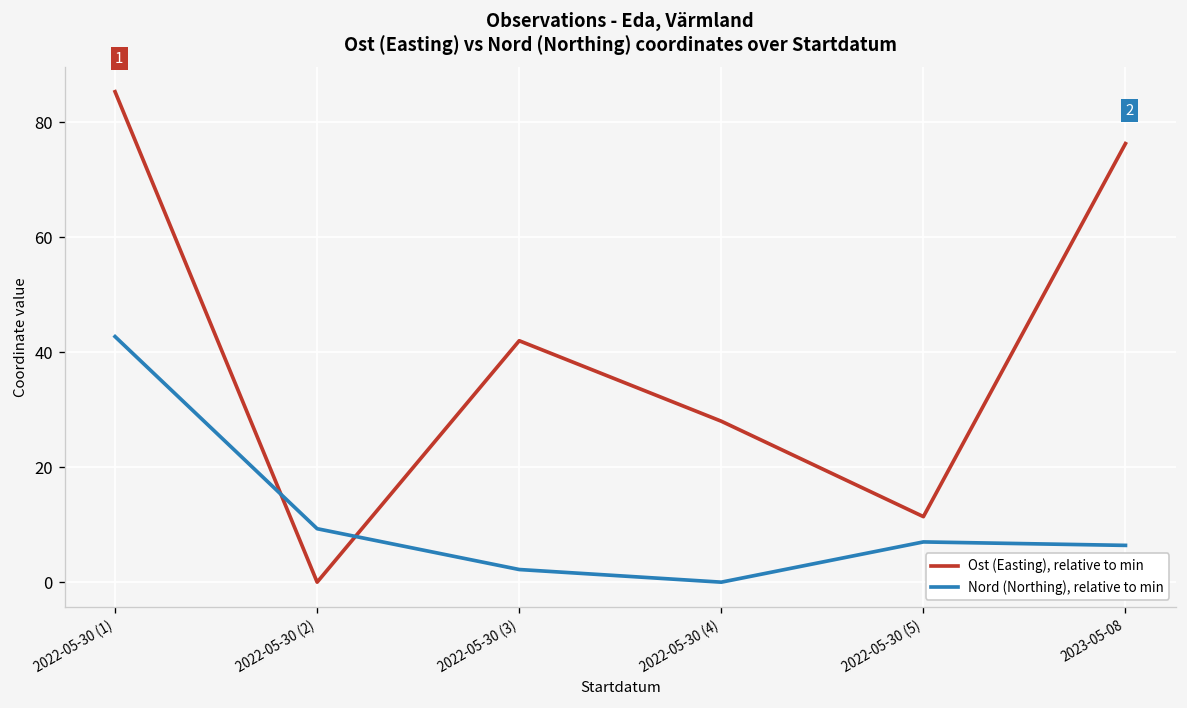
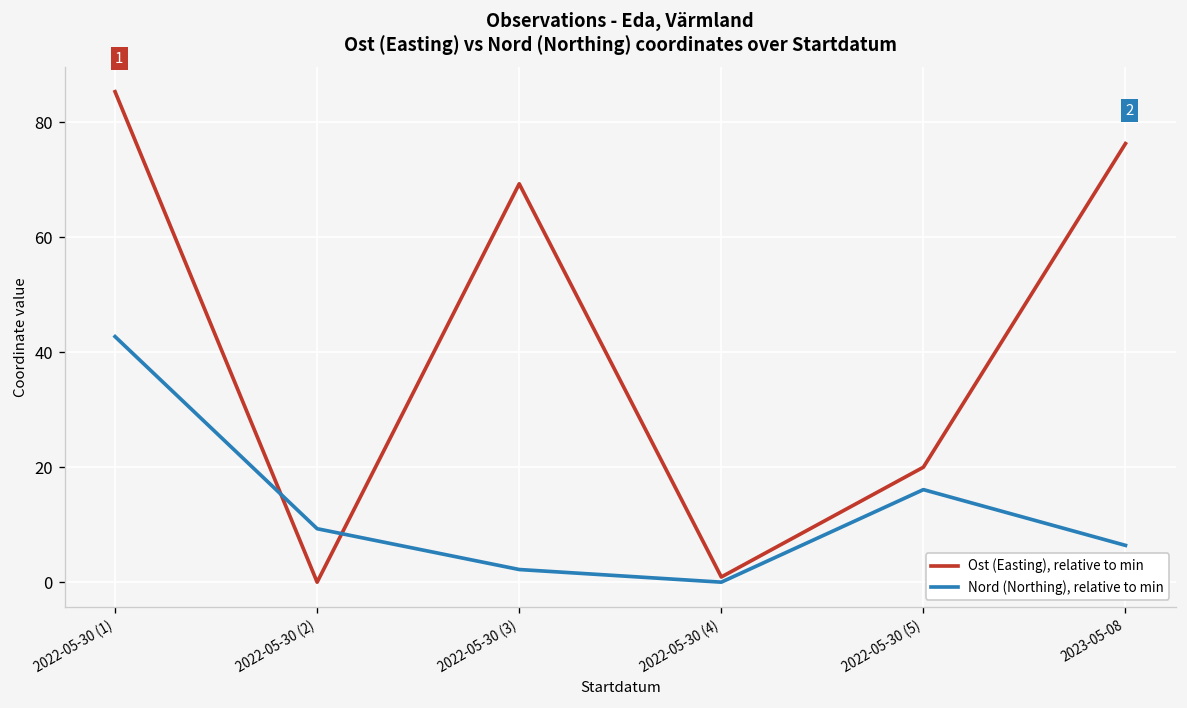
  {
    "Ost (Easting), relative to min": {
      "2022-05-30 (2)": 0,
-     "2022-05-30 (3)": 42,
-     "2022-05-30 (4)": 28,
-     "2022-05-30 (5)": 11
+     "2022-05-30 (3)": 69,
+     "2022-05-30 (4)": 1,
+     "2022-05-30 (5)": 20
    },
    "Nord (Northing), relative to min": {
      "2022-05-30 (1)": 43,
      "2022-05-30 (2)": 9,
      "2022-05-30 (3)": 2,
      "2022-05-30 (4)": 0,
-     "2022-05-30 (5)": 7,
+     "2022-05-30 (5)": 16,
      "2023-05-08": 6
    }
  }
